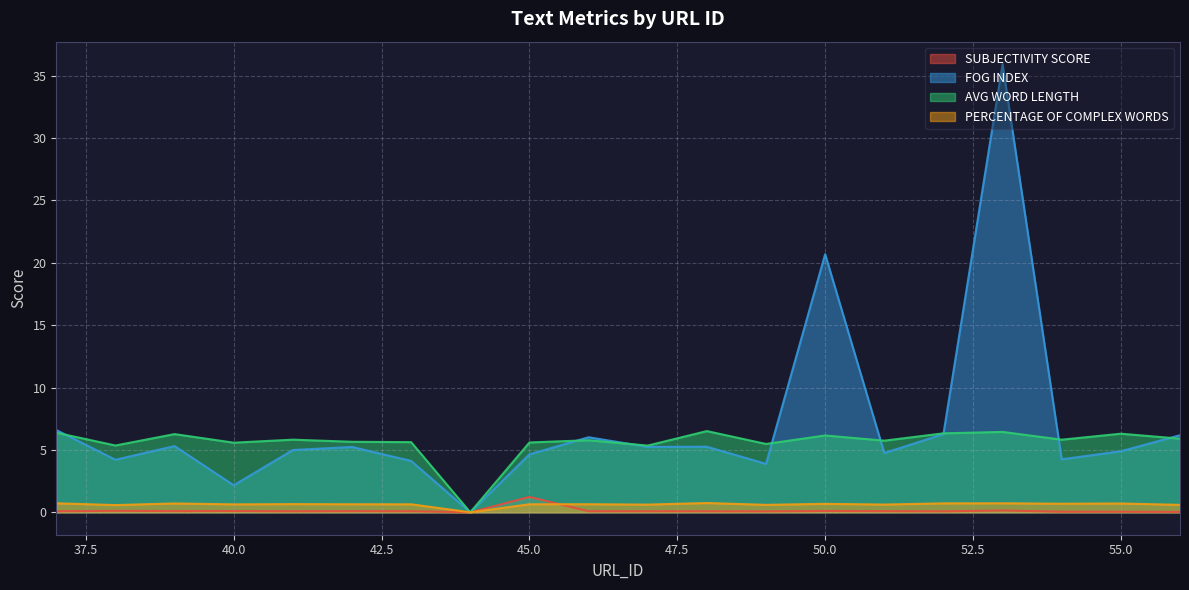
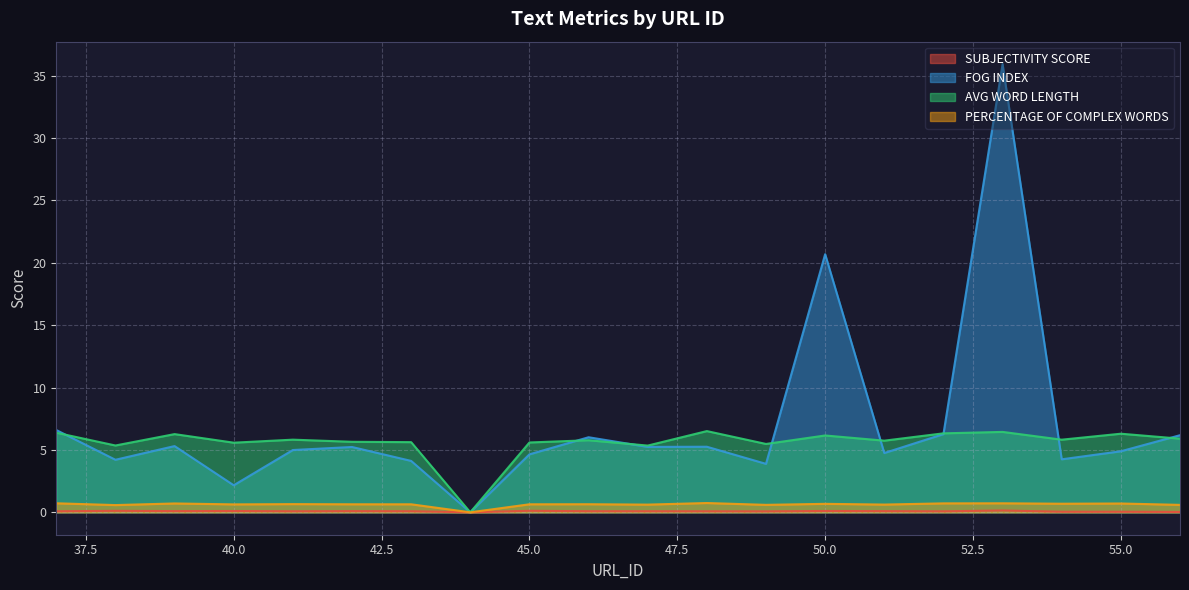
  {
    "SUBJECTIVITY SCORE": {
      "40.0": 0.1,
-     "45.0": 1.2,
+     "45.0": 0.1,
      "50.0": 0.1,
      "55.0": 0.0
    },
    "FOG INDEX": {
      "40.0": 2.2,
      "45.0": 4.6,
      "50.0": 20.7,
      "55.0": 4.9
    },
    "AVG WORD LENGTH": {
      "40.0": 5.6,
      "45.0": 5.6,
      "50.0": 6.2,
      "55.0": 6.3
    },
    "PERCENTAGE OF COMPLEX WORDS": {
      "40.0": 0.6,
      "45.0": 0.6,
      "50.0": 0.7,
      "55.0": 0.7
    }
  }
